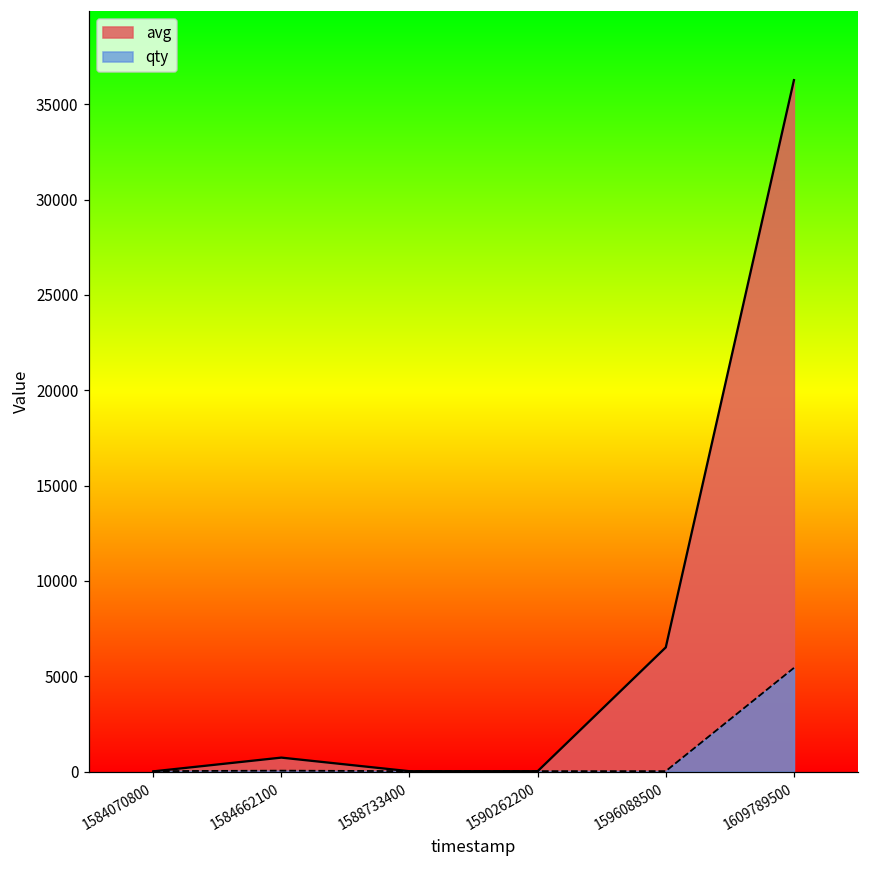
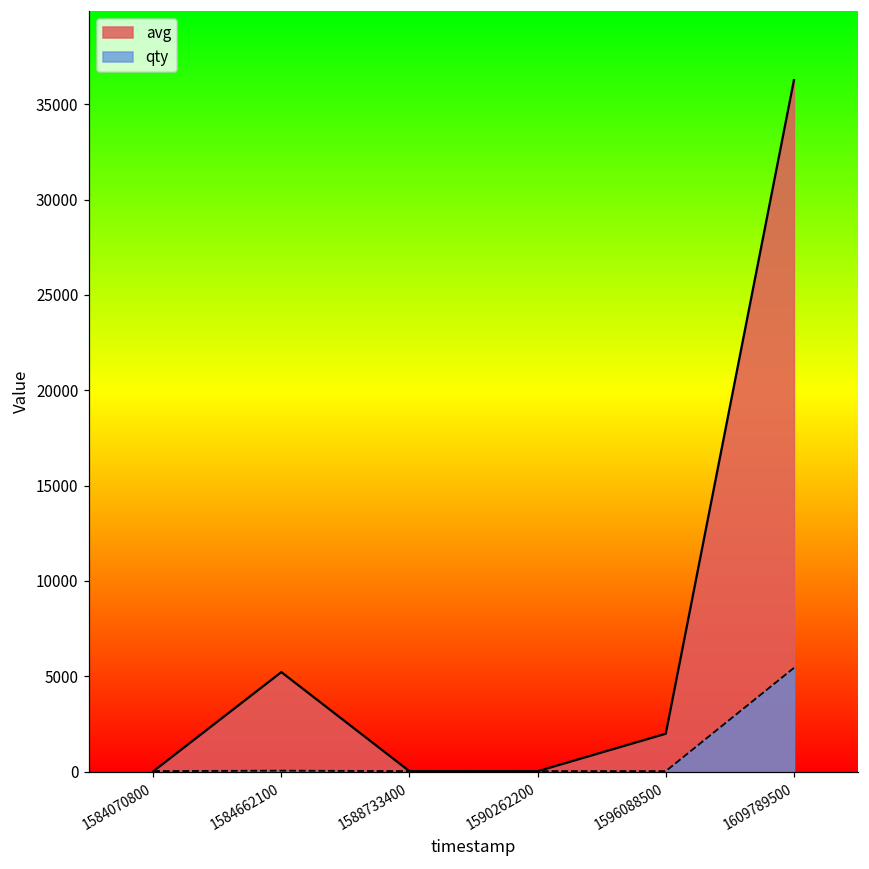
  {
    "avg": {
-     "1584662100": 700,
-     "1596088500": 6500,
+     "1584662100": 5200,
+     "1596088500": 2000,
      "1609789500": 36300
    },
    "qty": {
      "1584662100": 0,
      "1596088500": 0,
      "1609789500": 5400
    }
  }
